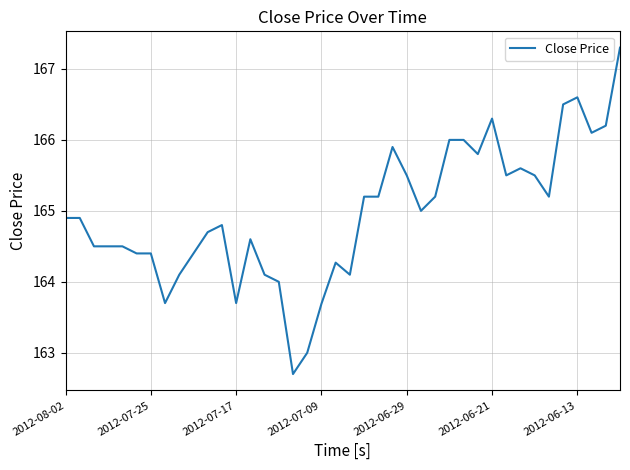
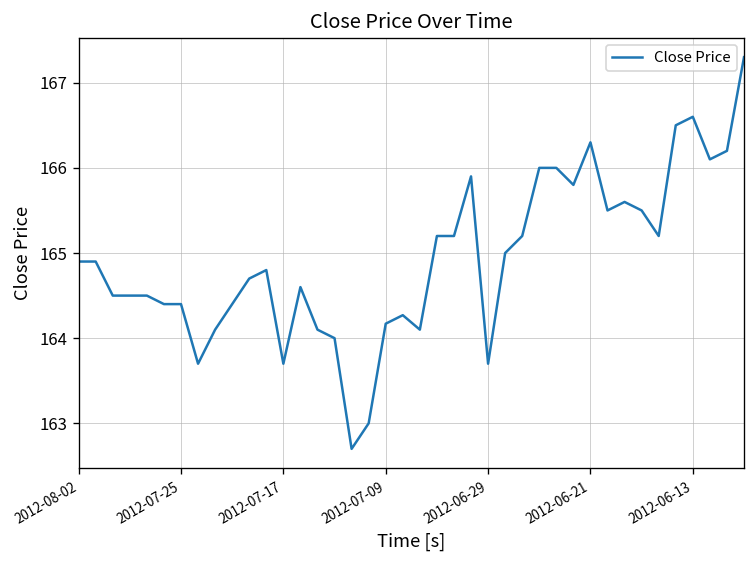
  {
    "2012-08-02": 164.9,
    "2012-07-25": 164.4,
    "2012-07-17": 163.7,
-   "2012-07-09": 163.7,
-   "2012-06-29": 165.5,
+   "2012-07-09": 164.2,
+   "2012-06-29": 163.7,
    "2012-06-21": 166.3,
    "2012-06-13": 166.6
  }
